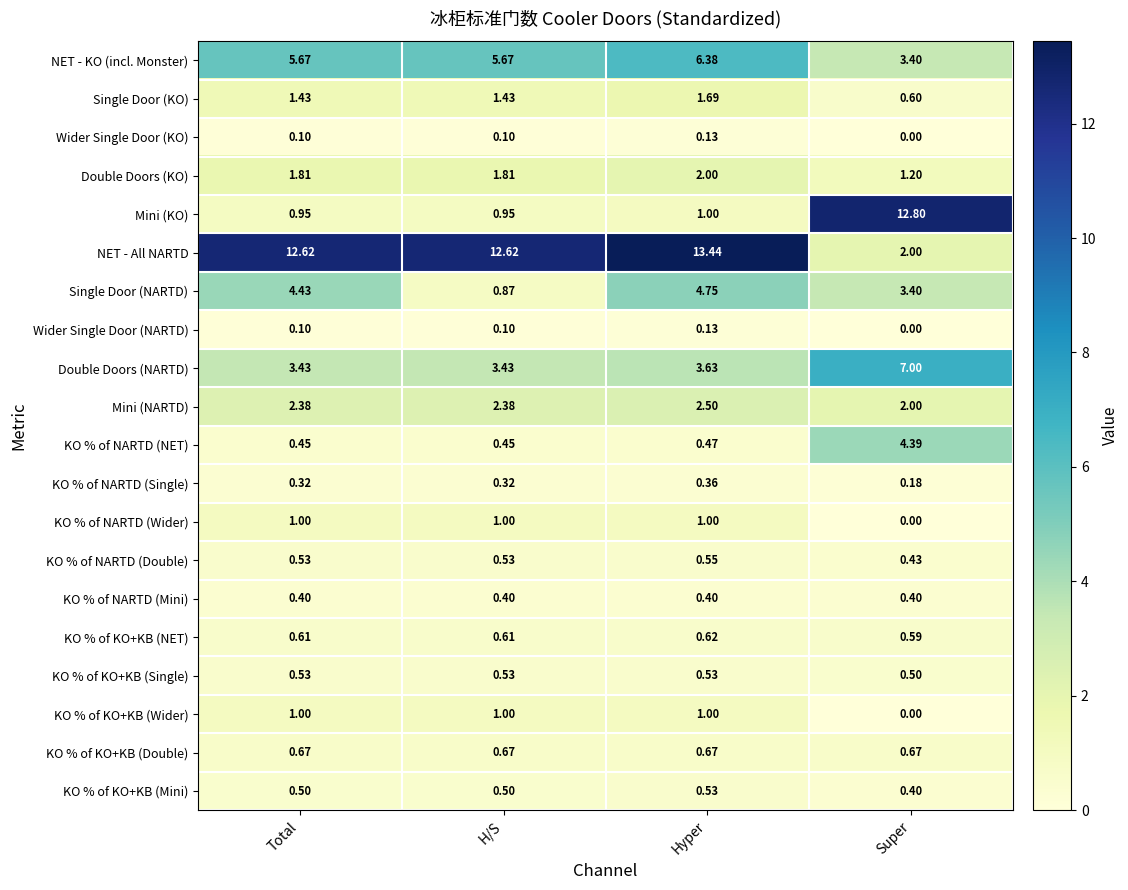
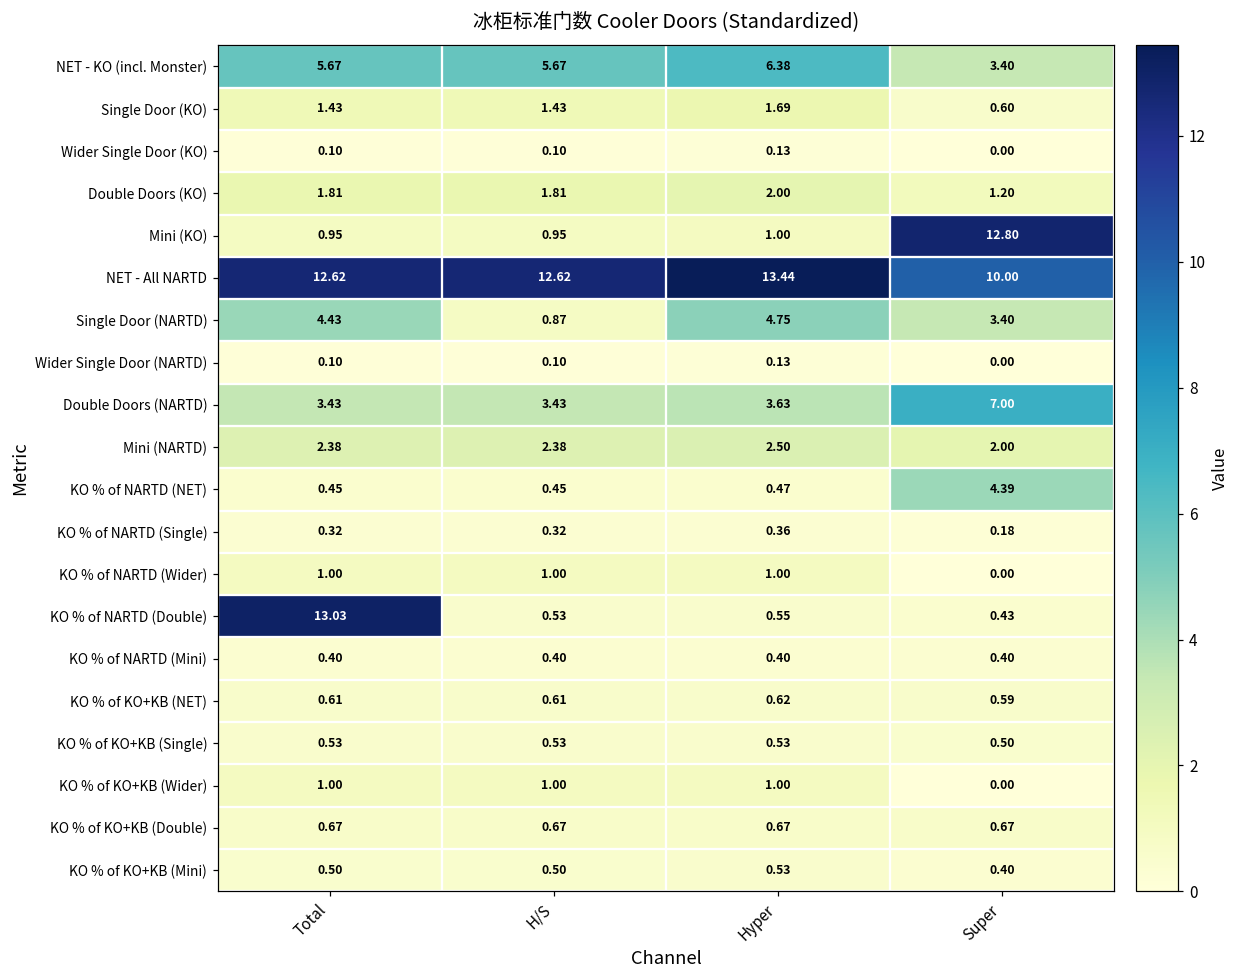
  {
    "NET - KO (incl. Monster)": {
      "Total": 5.67,
      "H/S": 5.67,
      "Hyper": 6.38,
      "Super": 3.40
    },
    "Single Door (KO)": {
      "Total": 1.43,
      "H/S": 1.43,
      "Hyper": 1.69,
      "Super": 0.60
    },
    "Wider Single Door (KO)": {
      "Total": 0.10,
      "H/S": 0.10,
      "Hyper": 0.13,
      "Super": 0.00
    },
    "Double Doors (KO)": {
      "Total": 1.81,
      "H/S": 1.81,
      "Hyper": 2.00,
      "Super": 1.20
    },
    "Mini (KO)": {
      "Total": 0.95,
      "H/S": 0.95,
      "Hyper": 1.00,
      "Super": 12.80
    },
    "NET - All NARTD": {
      "Total": 12.62,
      "H/S": 12.62,
      "Hyper": 13.44,
-     "Super": 2.00
+     "Super": 10.00
    },
    "Single Door (NARTD)": {
      "Total": 4.43,
      "H/S": 0.87,
      "Hyper": 4.75,
      "Super": 3.40
    },
    "Wider Single Door (NARTD)": {
      "Total": 0.10,
      "H/S": 0.10,
      "Hyper": 0.13,
      "Super": 0.00
    },
    "Double Doors (NARTD)": {
      "Total": 3.43,
      "H/S": 3.43,
      "Hyper": 3.63,
      "Super": 7.00
    },
    "Mini (NARTD)": {
      "Total": 2.38,
      "H/S": 2.38,
      "Hyper": 2.50,
      "Super": 2.00
    },
    "KO % of NARTD (NET)": {
      "Total": 0.45,
      "H/S": 0.45,
      "Hyper": 0.47,
      "Super": 4.39
    },
    "KO % of NARTD (Single)": {
      "Total": 0.32,
      "H/S": 0.32,
      "Hyper": 0.36,
      "Super": 0.18
    },
    "KO % of NARTD (Wider)": {
      "Total": 1.00,
      "H/S": 1.00,
      "Hyper": 1.00,
      "Super": 0.00
    },
    "KO % of NARTD (Double)": {
-     "Total": 0.53,
+     "Total": 13.03,
      "H/S": 0.53,
      "Hyper": 0.55,
      "Super": 0.43
    },
    "KO % of NARTD (Mini)": {
      "Total": 0.40,
      "H/S": 0.40,
      "Hyper": 0.40,
      "Super": 0.40
    },
    "KO % of KO+KB (NET)": {
      "Total": 0.61,
      "H/S": 0.61,
      "Hyper": 0.62,
      "Super": 0.59
    },
    "KO % of KO+KB (Single)": {
      "Total": 0.53,
      "H/S": 0.53,
      "Hyper": 0.53,
      "Super": 0.50
    },
    "KO % of KO+KB (Wider)": {
      "Total": 1.00,
      "H/S": 1.00,
      "Hyper": 1.00,
      "Super": 0.00
    },
    "KO % of KO+KB (Double)": {
      "Total": 0.67,
      "H/S": 0.67,
      "Hyper": 0.67,
      "Super": 0.67
    },
    "KO % of KO+KB (Mini)": {
      "Total": 0.50,
      "H/S": 0.50,
      "Hyper": 0.53,
      "Super": 0.40
    }
  }
